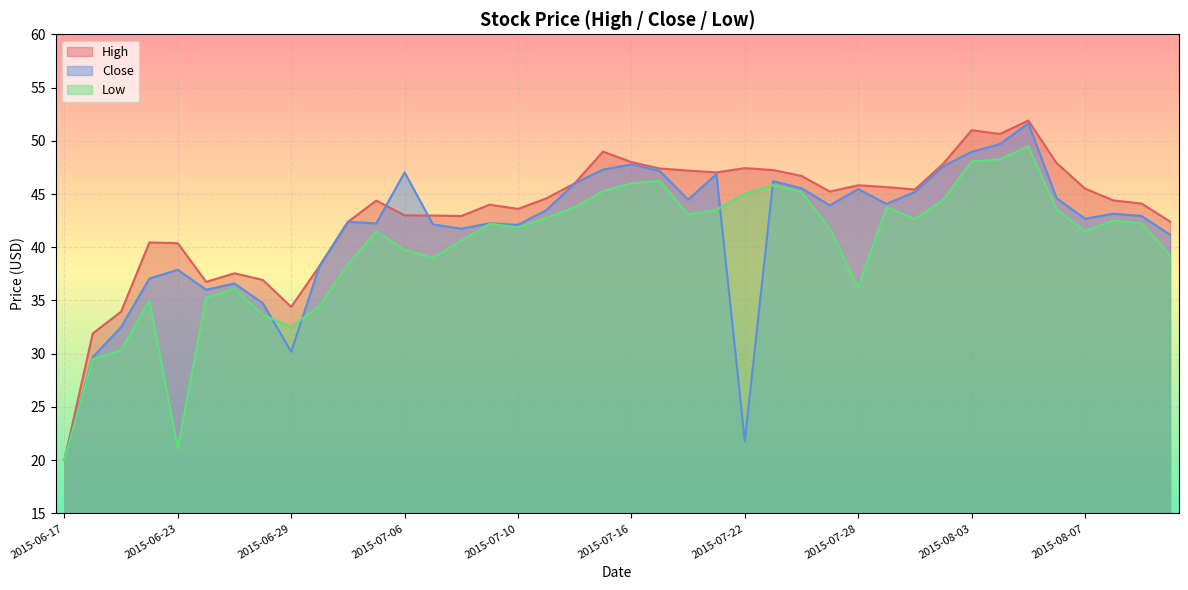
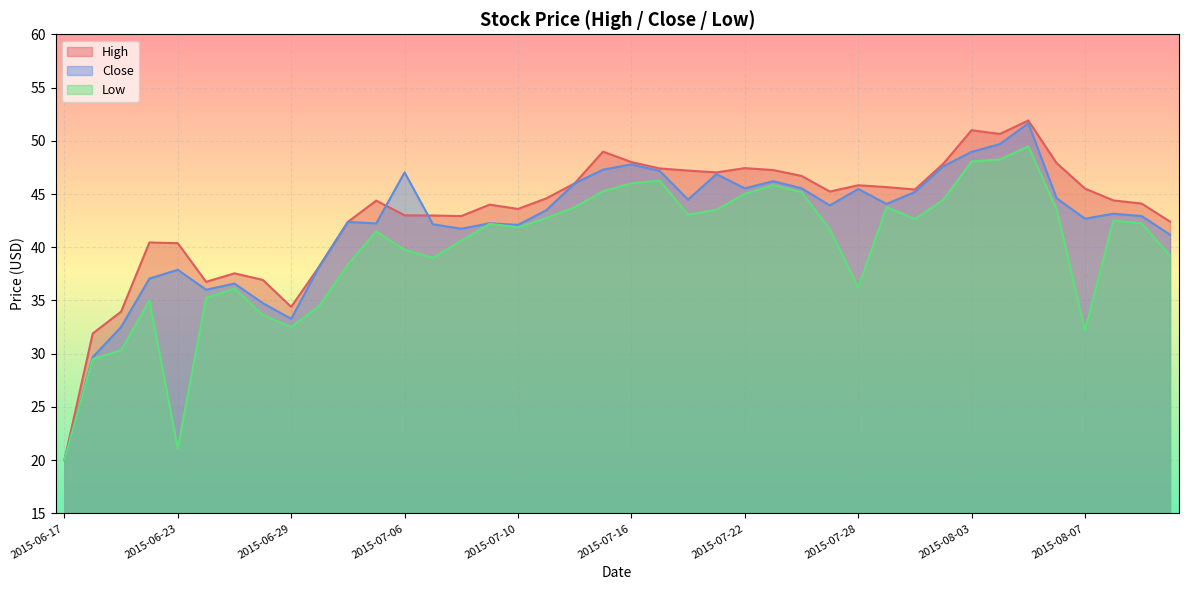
  {
    "High": {
      "2015-06-23": 40.4,
      "2015-06-29": 34.4,
      "2015-07-06": 43.0,
      "2015-07-10": 43.6,
      "2015-07-22": 47.4,
      "2015-07-28": 45.8,
      "2015-08-03": 51.0,
      "2015-08-07": 45.5
    },
    "Close": {
      "2015-06-23": 37.9,
-     "2015-06-29": 30.2,
+     "2015-06-29": 33.3,
      "2015-07-06": 47.0,
-     "2015-07-22": 21.8,
+     "2015-07-22": 45.5,
      "2015-07-28": 45.5,
      "2015-08-03": 49.0,
      "2015-08-07": 42.7
    },
    "Low": {
      "2015-06-23": 21.1,
      "2015-06-29": 32.5,
      "2015-07-06": 39.8,
      "2015-07-16": 46.0,
      "2015-07-22": 45.0,
      "2015-07-28": 36.2,
      "2015-08-03": 48.1,
-     "2015-08-07": 41.5
+     "2015-08-07": 32.2
    }
  }
